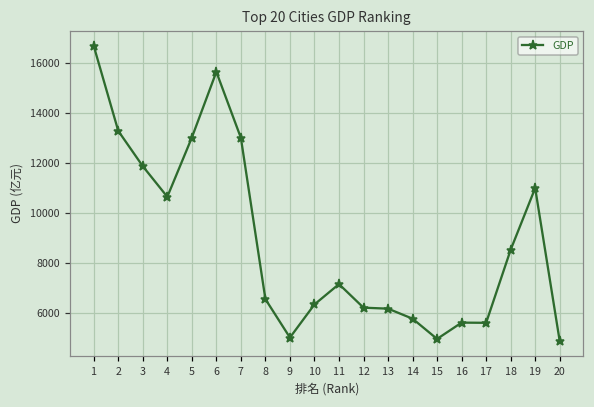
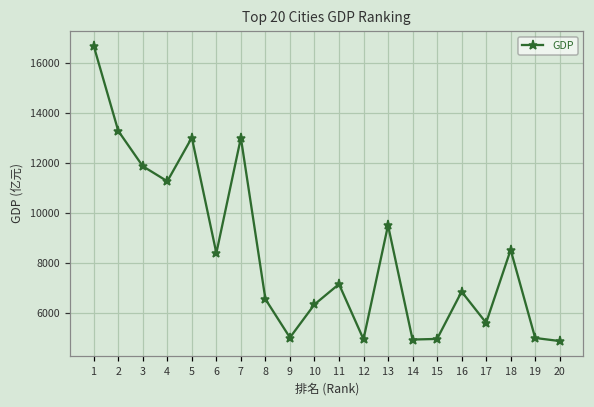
  {
    "1": 16700,
    "2": 13300,
    "3": 11900,
-   "4": 10700,
+   "4": 11300,
    "5": 13000,
-   "6": 15700,
+   "6": 8400,
    "7": 13000,
    "8": 6600,
    "9": 5000,
    "10": 6300,
    "11": 7200,
-   "12": 6200,
-   "13": 6200,
-   "14": 5800,
+   "12": 5000,
+   "13": 9500,
+   "14": 4900,
    "15": 5000,
-   "16": 5600,
+   "16": 6900,
    "17": 5600,
    "18": 8500,
-   "19": 11000,
+   "19": 5000,
    "20": 4900
  }
